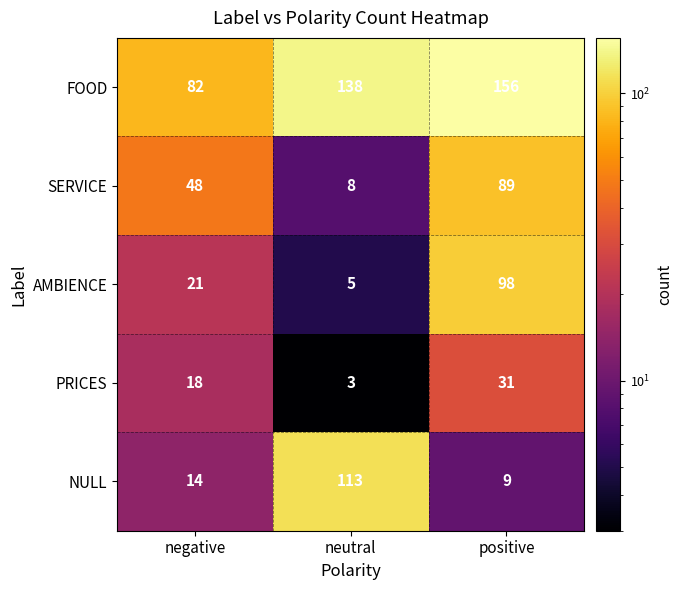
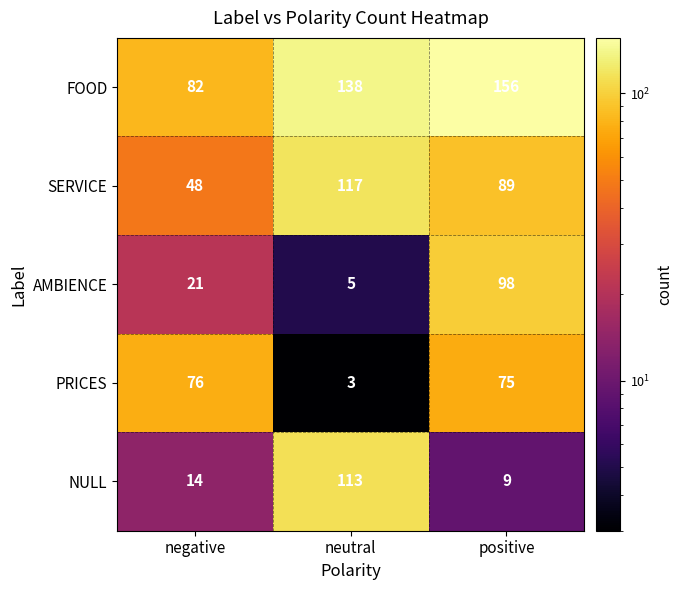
  {
    "FOOD": {
      "negative": 82,
      "neutral": 138,
      "positive": 156
    },
    "SERVICE": {
      "negative": 48,
-     "neutral": 8,
+     "neutral": 117,
      "positive": 89
    },
    "AMBIENCE": {
      "negative": 21,
      "neutral": 5,
      "positive": 98
    },
    "PRICES": {
-     "negative": 18,
+     "negative": 76,
      "neutral": 3,
-     "positive": 31
+     "positive": 75
    },
    "NULL": {
      "negative": 14,
      "neutral": 113,
      "positive": 9
    }
  }
